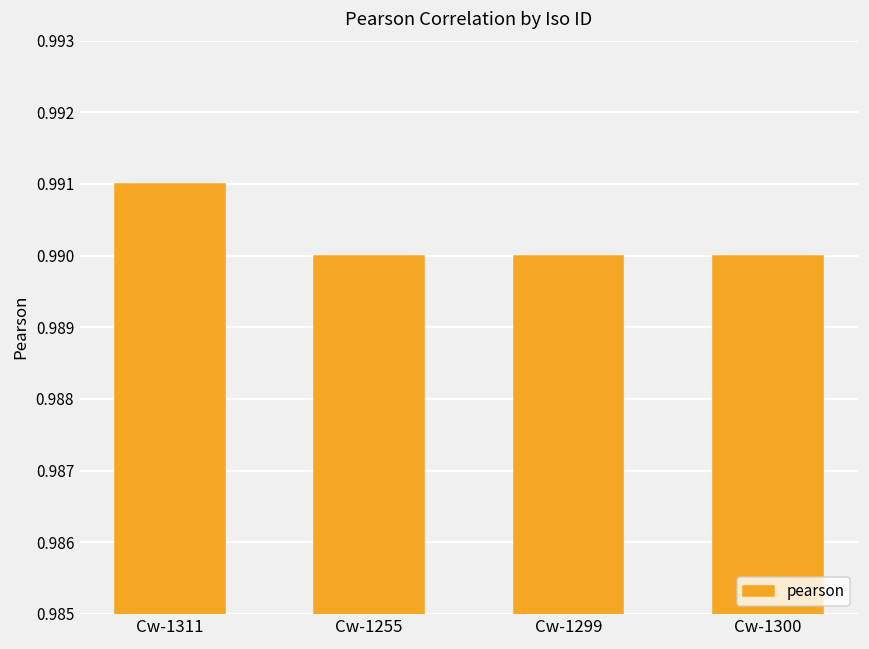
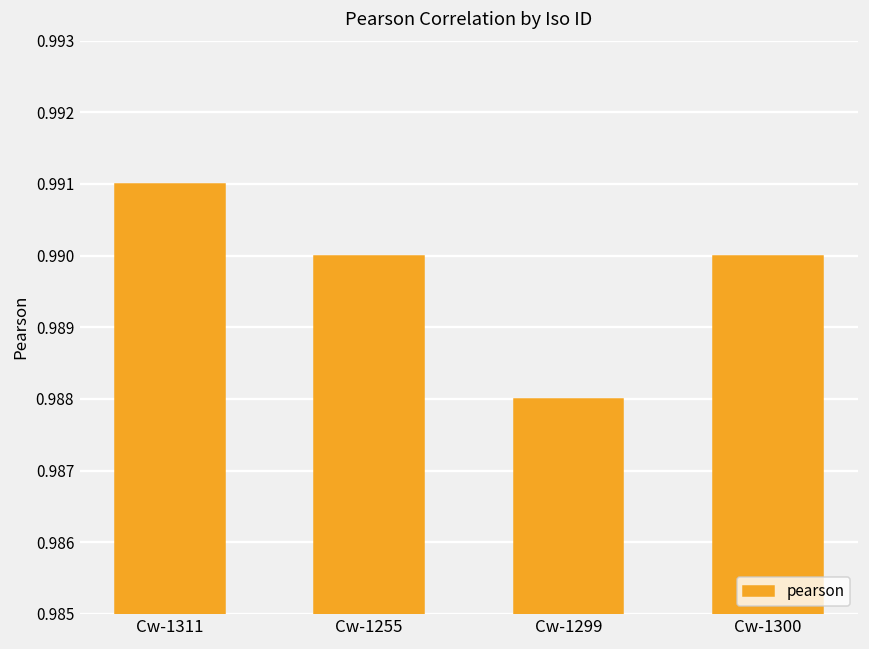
  {
    "Cw-1311": 0.991,
    "Cw-1255": 0.990,
-   "Cw-1299": 0.990,
+   "Cw-1299": 0.988,
    "Cw-1300": 0.990
  }
